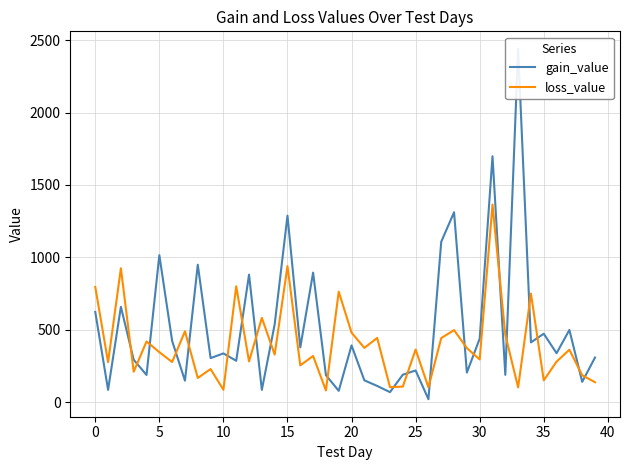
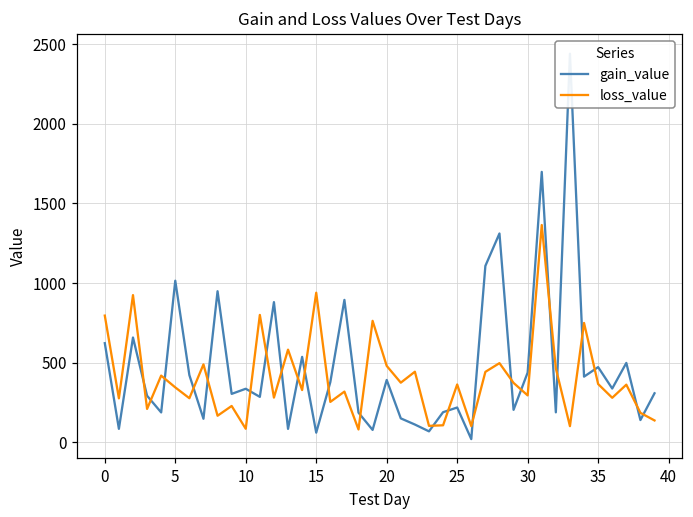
  {
    "gain_value": {
      "0": 620,
      "5": 1010,
      "10": 340,
-     "15": 1290,
+     "15": 60,
      "20": 390,
      "25": 220,
      "30": 440,
      "35": 470
    },
    "loss_value": {
      "0": 800,
      "5": 350,
      "10": 90,
      "15": 940,
      "20": 480,
      "25": 360,
      "30": 290,
-     "35": 150
+     "35": 370
    }
  }
